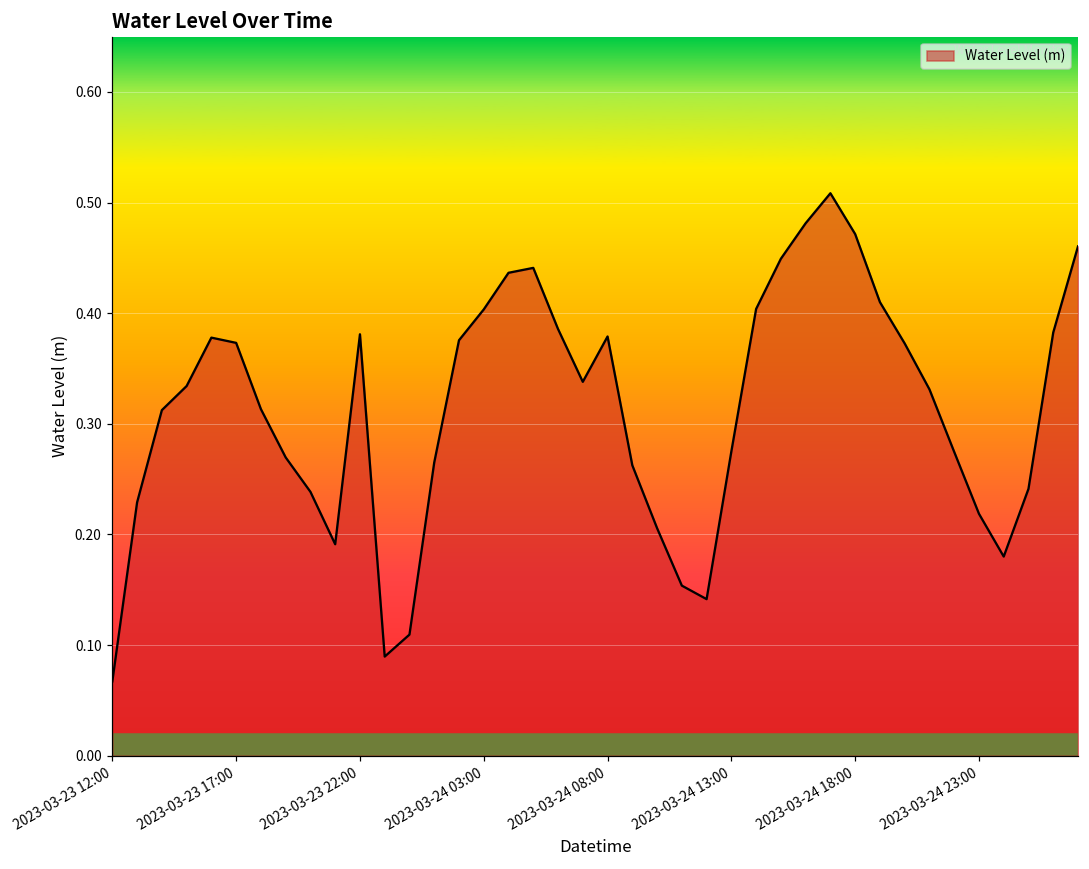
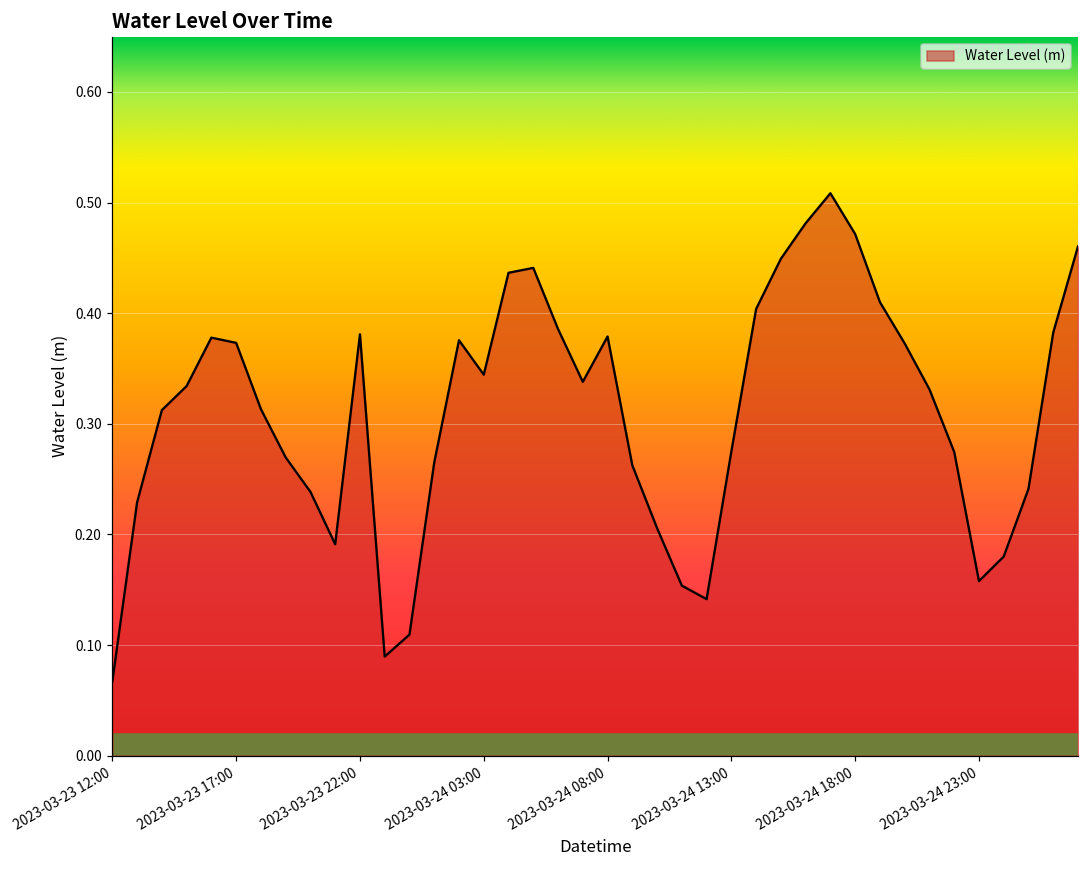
  {
    "2023-03-23 12:00": 0.067,
    "2023-03-23 17:00": 0.373,
    "2023-03-23 22:00": 0.381,
-   "2023-03-24 03:00": 0.403,
+   "2023-03-24 03:00": 0.344,
    "2023-03-24 08:00": 0.379,
    "2023-03-24 13:00": 0.275,
    "2023-03-24 18:00": 0.472,
-   "2023-03-24 23:00": 0.219
+   "2023-03-24 23:00": 0.158
  }
